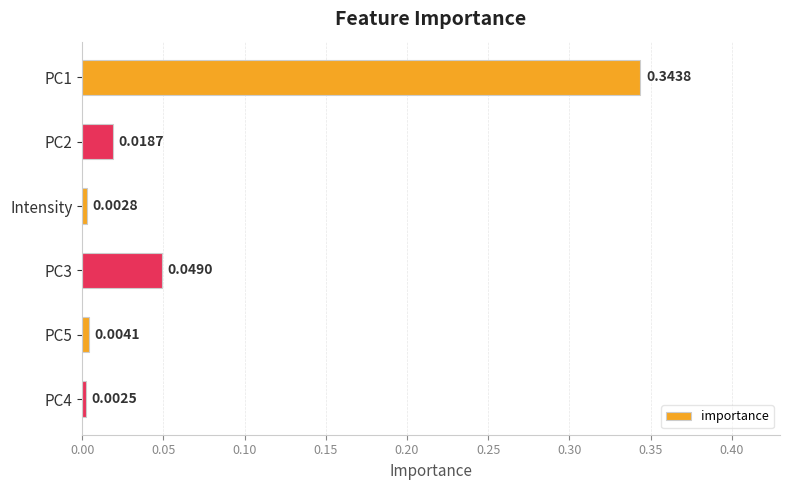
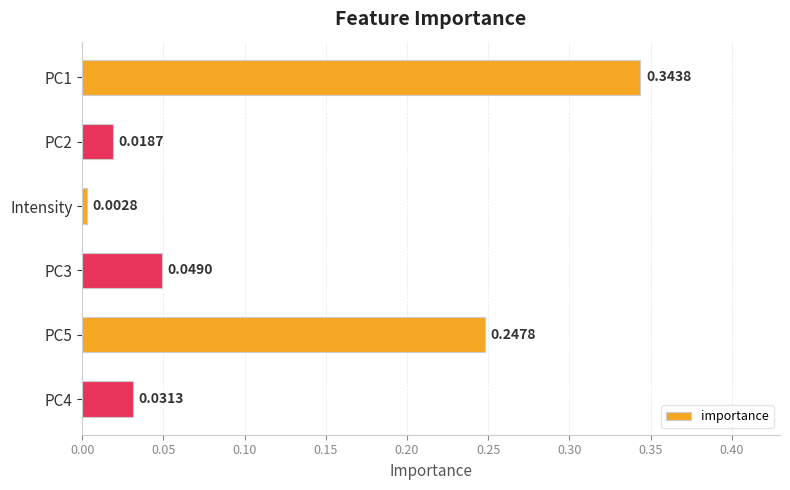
  {
    "PC1": 0.3438,
    "PC2": 0.0187,
    "Intensity": 0.0028,
    "PC3": 0.0490,
-   "PC5": 0.0041,
-   "PC4": 0.0025
+   "PC5": 0.2478,
+   "PC4": 0.0313
  }
